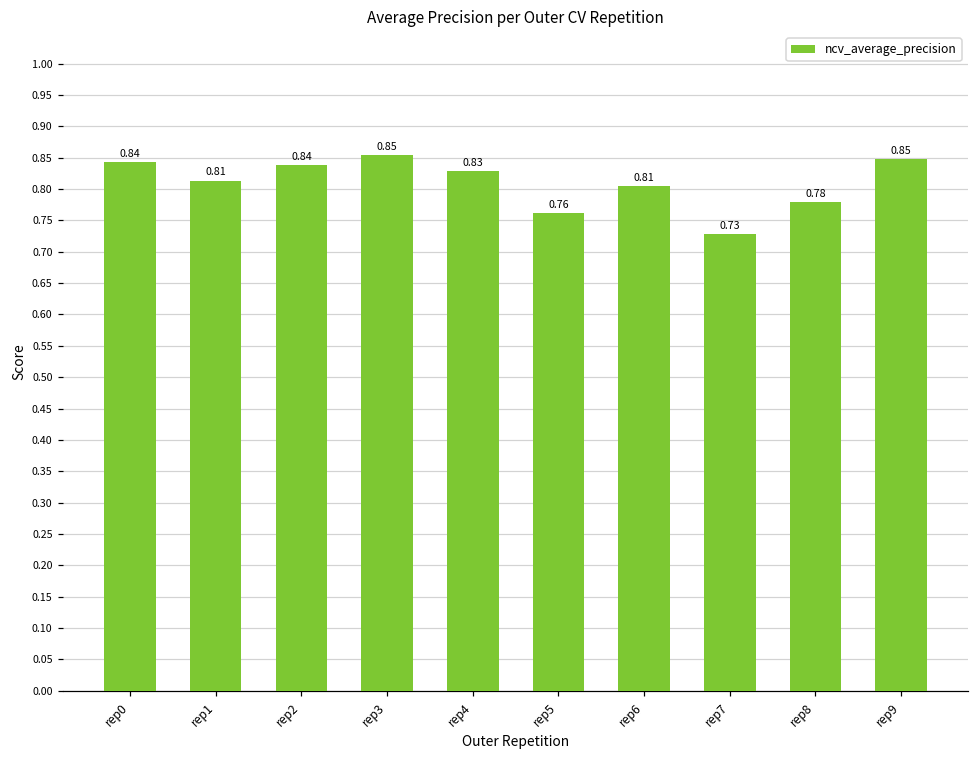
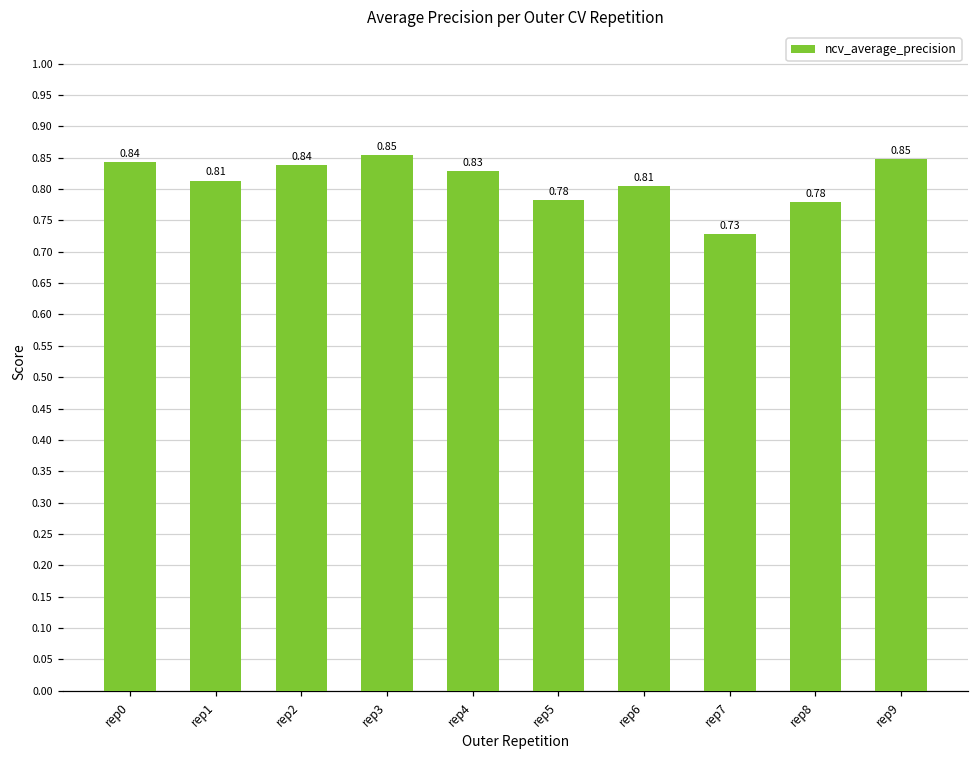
  {
    "rep0": 0.84,
    "rep1": 0.81,
    "rep2": 0.84,
    "rep3": 0.85,
    "rep4": 0.83,
-   "rep5": 0.76,
+   "rep5": 0.78,
    "rep6": 0.81,
    "rep7": 0.73,
    "rep8": 0.78,
    "rep9": 0.85
  }
